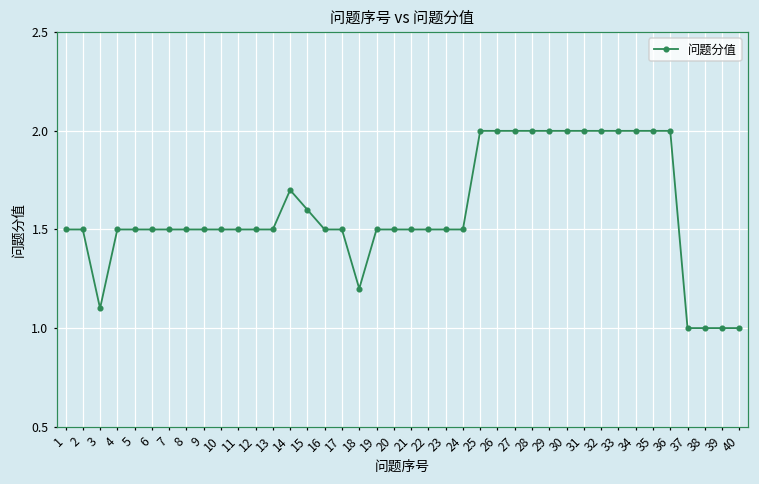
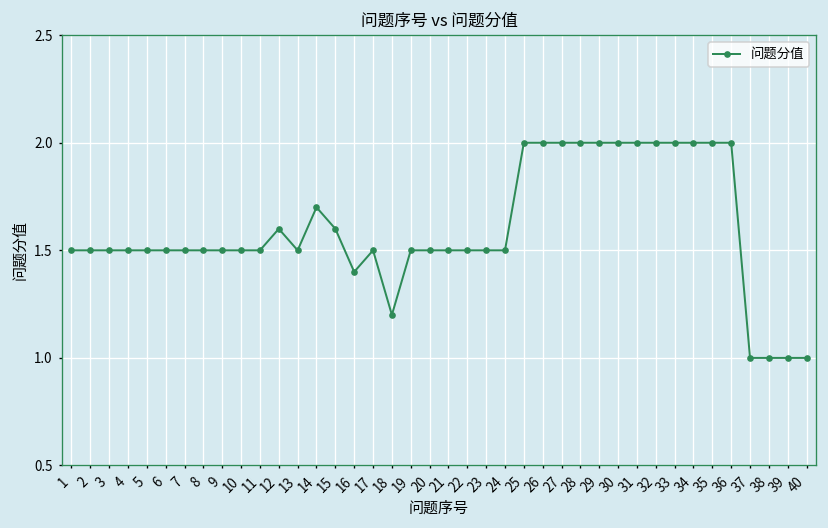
  {
    "1": 1.5,
    "2": 1.5,
-   "3": 1.1,
+   "3": 1.5,
    "4": 1.5,
    "5": 1.5,
    "6": 1.5,
    "7": 1.5,
    "8": 1.5,
    "9": 1.5,
    "10": 1.5,
    "11": 1.5,
-   "12": 1.5,
+   "12": 1.6,
    "13": 1.5,
    "14": 1.7,
    "15": 1.6,
-   "16": 1.5,
+   "16": 1.4,
    "17": 1.5,
    "18": 1.2,
    "19": 1.5,
    "20": 1.5,
    "21": 1.5,
    "22": 1.5,
    "23": 1.5,
    "24": 1.5,
    "25": 2.0,
    "26": 2.0,
    "27": 2.0,
    "28": 2.0,
    "29": 2.0,
    "30": 2.0,
    "31": 2.0,
    "32": 2.0,
    "33": 2.0,
    "34": 2.0,
    "35": 2.0,
    "36": 2.0,
    "37": 1.0,
    "38": 1.0,
    "39": 1.0,
    "40": 1.0
  }
